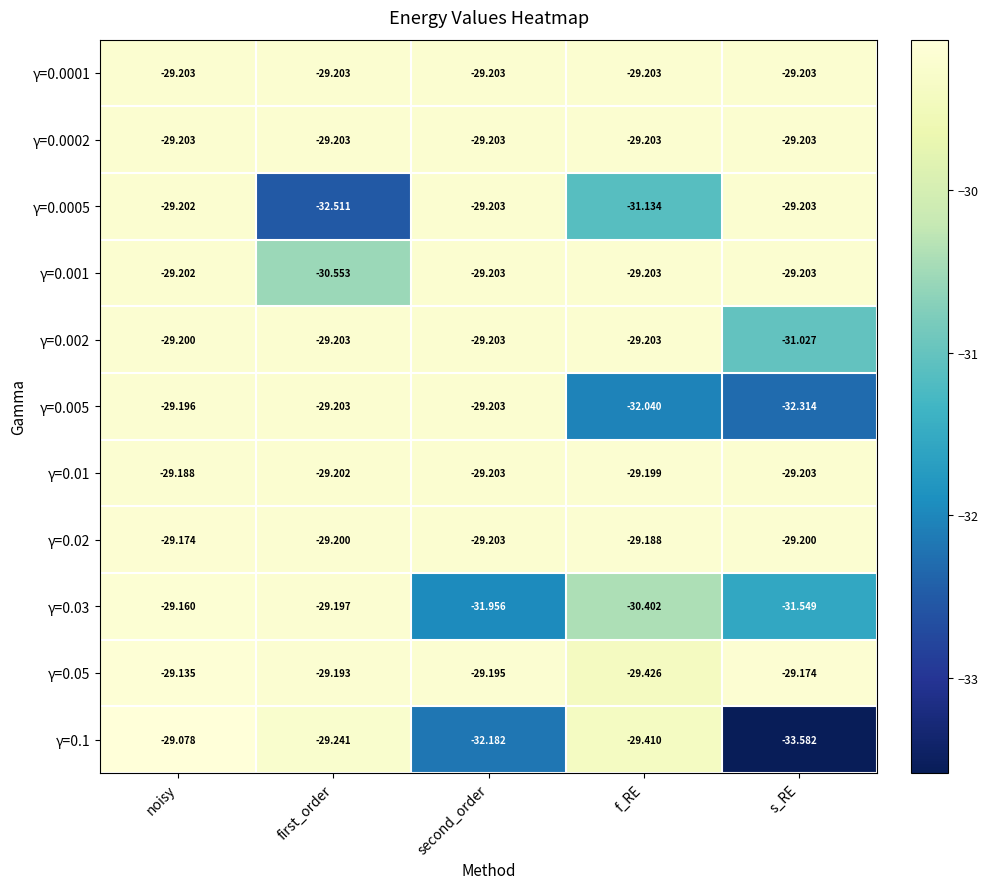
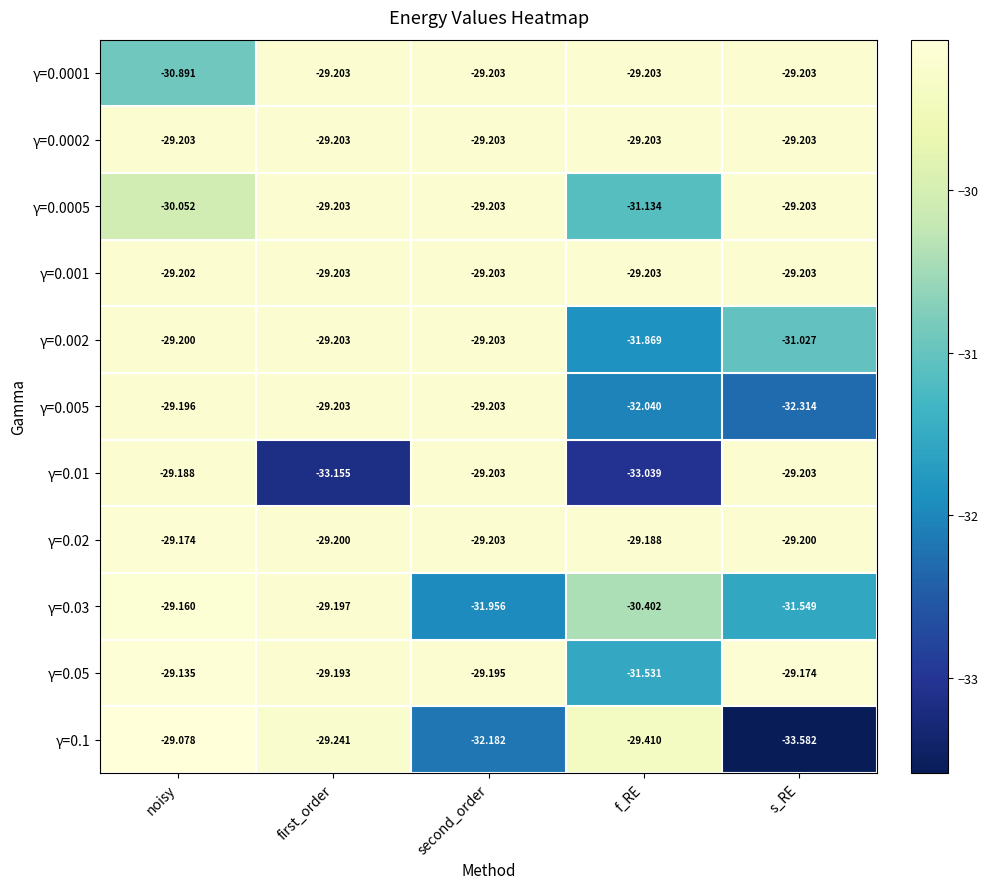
  {
    "γ=0.0001": {
-     "noisy": -29.203,
+     "noisy": -30.891,
      "first_order": -29.203,
      "second_order": -29.203,
      "f_RE": -29.203,
      "s_RE": -29.203
    },
    "γ=0.0002": {
      "noisy": -29.203,
      "first_order": -29.203,
      "second_order": -29.203,
      "f_RE": -29.203,
      "s_RE": -29.203
    },
    "γ=0.0005": {
-     "noisy": -29.202,
-     "first_order": -32.511,
+     "noisy": -30.052,
+     "first_order": -29.203,
      "second_order": -29.203,
      "f_RE": -31.134,
      "s_RE": -29.203
    },
    "γ=0.001": {
      "noisy": -29.202,
-     "first_order": -30.553,
+     "first_order": -29.203,
      "second_order": -29.203,
      "f_RE": -29.203,
      "s_RE": -29.203
    },
    "γ=0.002": {
      "noisy": -29.200,
      "first_order": -29.203,
      "second_order": -29.203,
-     "f_RE": -29.203,
+     "f_RE": -31.869,
      "s_RE": -31.027
    },
    "γ=0.005": {
      "noisy": -29.196,
      "first_order": -29.203,
      "second_order": -29.203,
      "f_RE": -32.040,
      "s_RE": -32.314
    },
    "γ=0.01": {
      "noisy": -29.188,
-     "first_order": -29.202,
+     "first_order": -33.155,
      "second_order": -29.203,
-     "f_RE": -29.199,
+     "f_RE": -33.039,
      "s_RE": -29.203
    },
    "γ=0.02": {
      "noisy": -29.174,
      "first_order": -29.200,
      "second_order": -29.203,
      "f_RE": -29.188,
      "s_RE": -29.200
    },
    "γ=0.03": {
      "noisy": -29.160,
      "first_order": -29.197,
      "second_order": -31.956,
      "f_RE": -30.402,
      "s_RE": -31.549
    },
    "γ=0.05": {
      "noisy": -29.135,
      "first_order": -29.193,
      "second_order": -29.195,
-     "f_RE": -29.426,
+     "f_RE": -31.531,
      "s_RE": -29.174
    },
    "γ=0.1": {
      "noisy": -29.078,
      "first_order": -29.241,
      "second_order": -32.182,
      "f_RE": -29.410,
      "s_RE": -33.582
    }
  }
